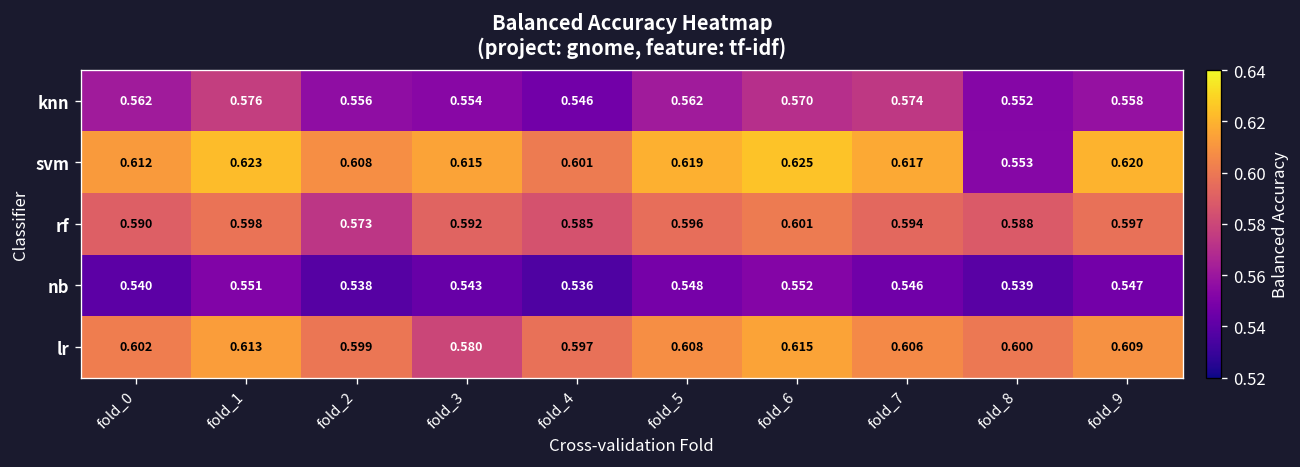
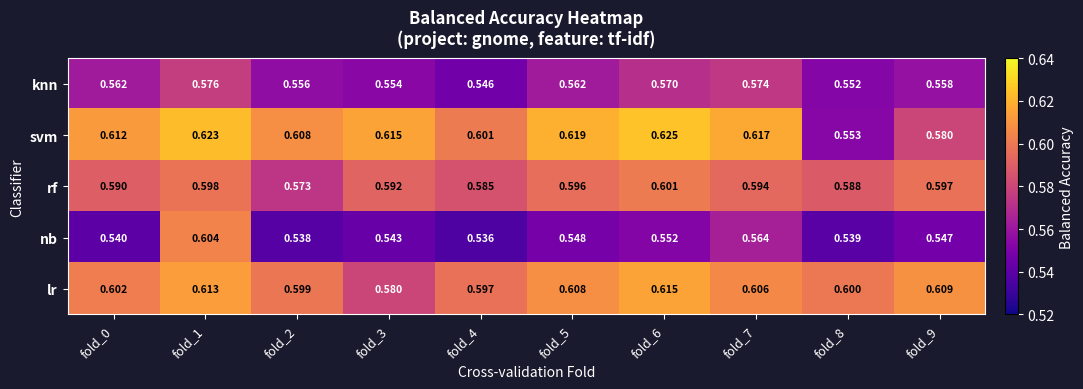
  {
    "knn": {
      "fold_0": 0.562,
      "fold_1": 0.576,
      "fold_2": 0.556,
      "fold_3": 0.554,
      "fold_4": 0.546,
      "fold_5": 0.562,
      "fold_6": 0.570,
      "fold_7": 0.574,
      "fold_8": 0.552,
      "fold_9": 0.558
    },
    "svm": {
      "fold_0": 0.612,
      "fold_1": 0.623,
      "fold_2": 0.608,
      "fold_3": 0.615,
      "fold_4": 0.601,
      "fold_5": 0.619,
      "fold_6": 0.625,
      "fold_7": 0.617,
      "fold_8": 0.553,
-     "fold_9": 0.620
+     "fold_9": 0.580
    },
    "rf": {
      "fold_0": 0.590,
      "fold_1": 0.598,
      "fold_2": 0.573,
      "fold_3": 0.592,
      "fold_4": 0.585,
      "fold_5": 0.596,
      "fold_6": 0.601,
      "fold_7": 0.594,
      "fold_8": 0.588,
      "fold_9": 0.597
    },
    "nb": {
      "fold_0": 0.540,
-     "fold_1": 0.551,
+     "fold_1": 0.604,
      "fold_2": 0.538,
      "fold_3": 0.543,
      "fold_4": 0.536,
      "fold_5": 0.548,
      "fold_6": 0.552,
-     "fold_7": 0.546,
+     "fold_7": 0.564,
      "fold_8": 0.539,
      "fold_9": 0.547
    },
    "lr": {
      "fold_0": 0.602,
      "fold_1": 0.613,
      "fold_2": 0.599,
      "fold_3": 0.580,
      "fold_4": 0.597,
      "fold_5": 0.608,
      "fold_6": 0.615,
      "fold_7": 0.606,
      "fold_8": 0.600,
      "fold_9": 0.609
    }
  }
